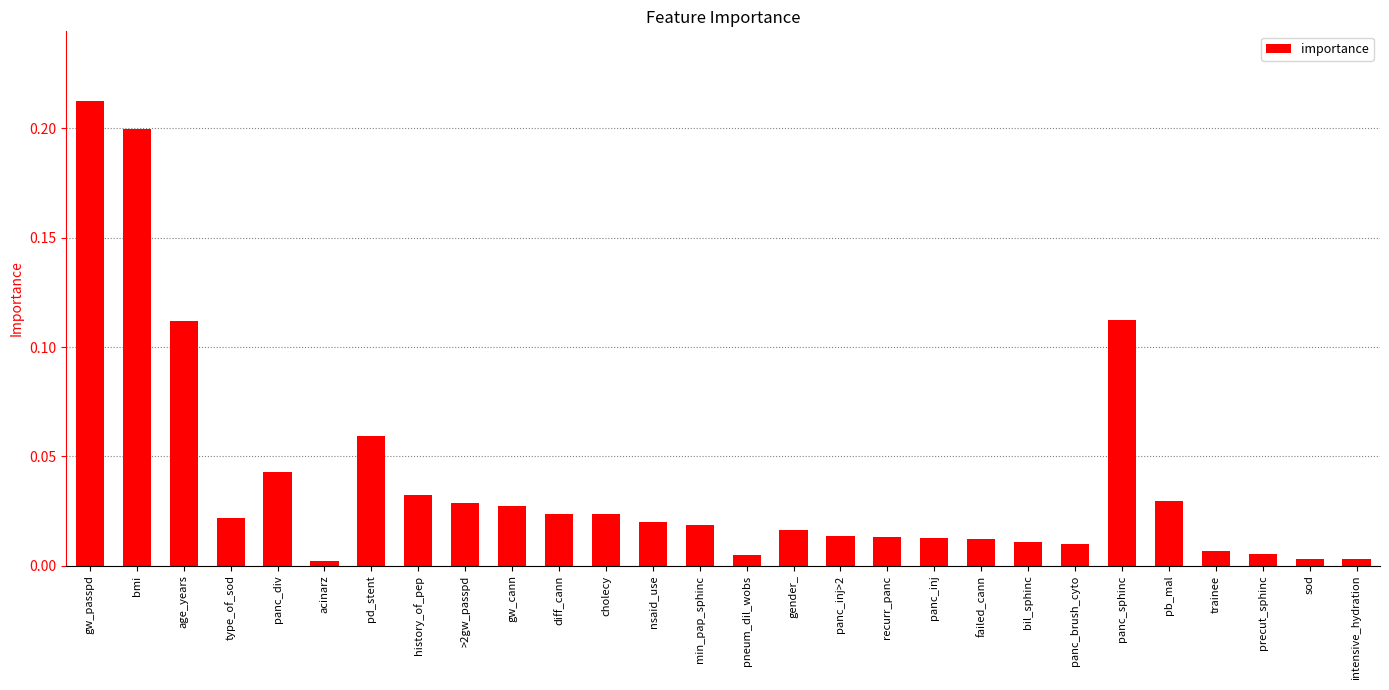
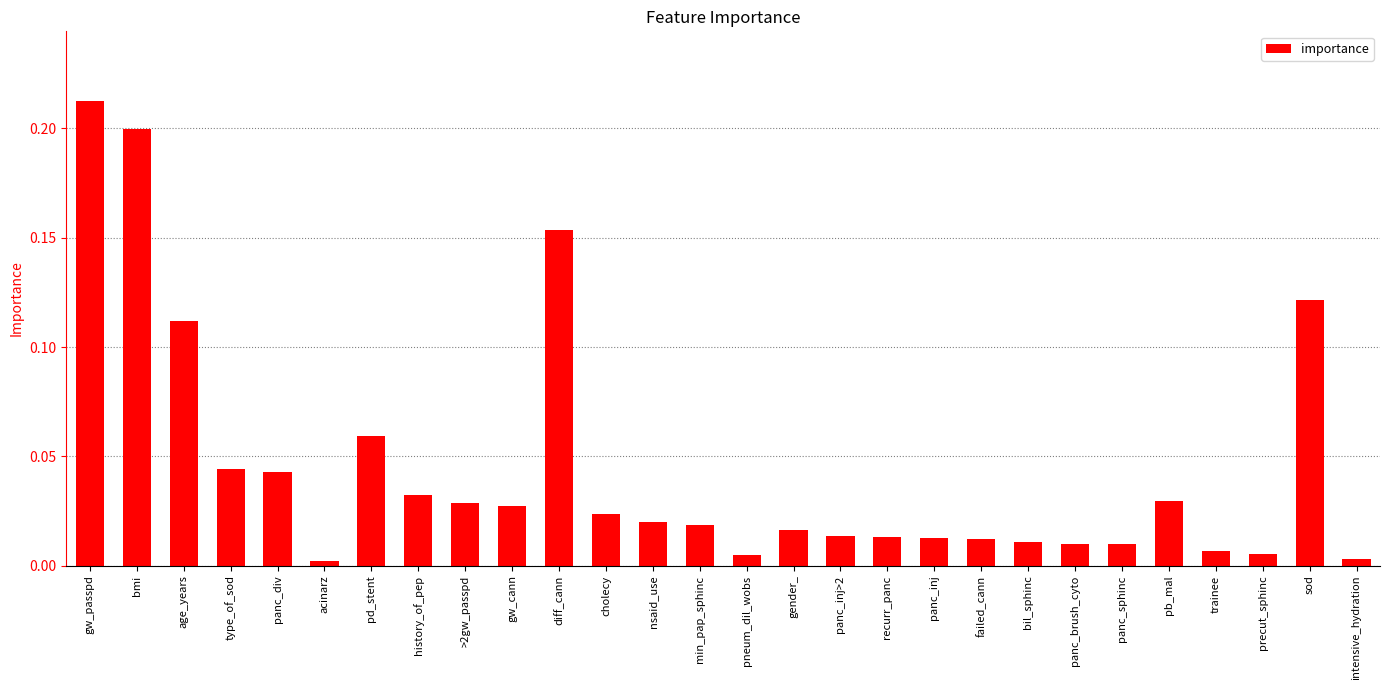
  {
    "gw_passpd": 0.213,
    "bmi": 0.200,
    "age_years": 0.112,
-   "type_of_sod": 0.022,
+   "type_of_sod": 0.044,
    "panc_div": 0.043,
    "acinarz": 0.002,
    "pd_stent": 0.059,
    "history_of_pep": 0.032,
    ">2gw_passpd": 0.029,
    "gw_cann": 0.028,
-   "diff_cann": 0.024,
+   "diff_cann": 0.154,
    "cholecy": 0.024,
    "nsaid_use": 0.020,
    "min_pap_sphinc": 0.018,
    "pneum_dil_wobs": 0.005,
    "gender_": 0.017,
    "panc_inj>2": 0.014,
    "recurr_panc": 0.013,
    "panc_inj": 0.013,
    "failed_cann": 0.012,
    "bil_sphinc": 0.011,
    "panc_brush_cyto": 0.010,
-   "panc_sphinc": 0.112,
+   "panc_sphinc": 0.010,
    "pb_mal": 0.030,
    "trainee": 0.007,
    "precut_sphinc": 0.005,
-   "sod": 0.003,
+   "sod": 0.121,
    "intensive_hydration": 0.003
  }
